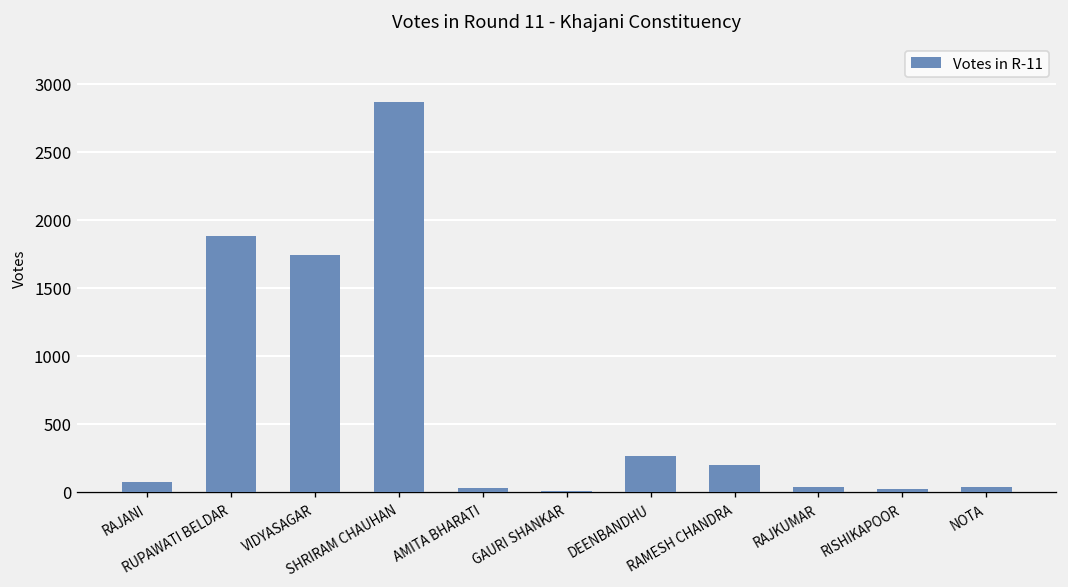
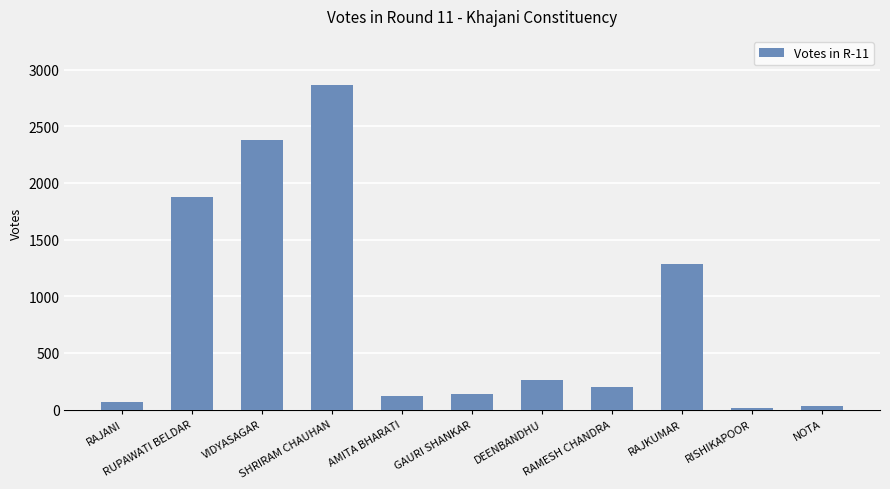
  {
    "RAJANI": 70,
    "RUPAWATI BELDAR": 1880,
-   "VIDYASAGAR": 1740,
+   "VIDYASAGAR": 2380,
    "SHRIRAM CHAUHAN": 2870,
-   "AMITA BHARATI": 30,
-   "GAURI SHANKAR": 10,
+   "AMITA BHARATI": 120,
+   "GAURI SHANKAR": 140,
    "DEENBANDHU": 260,
    "RAMESH CHANDRA": 200,
-   "RAJKUMAR": 30,
+   "RAJKUMAR": 1290,
    "NOTA": 40
  }
